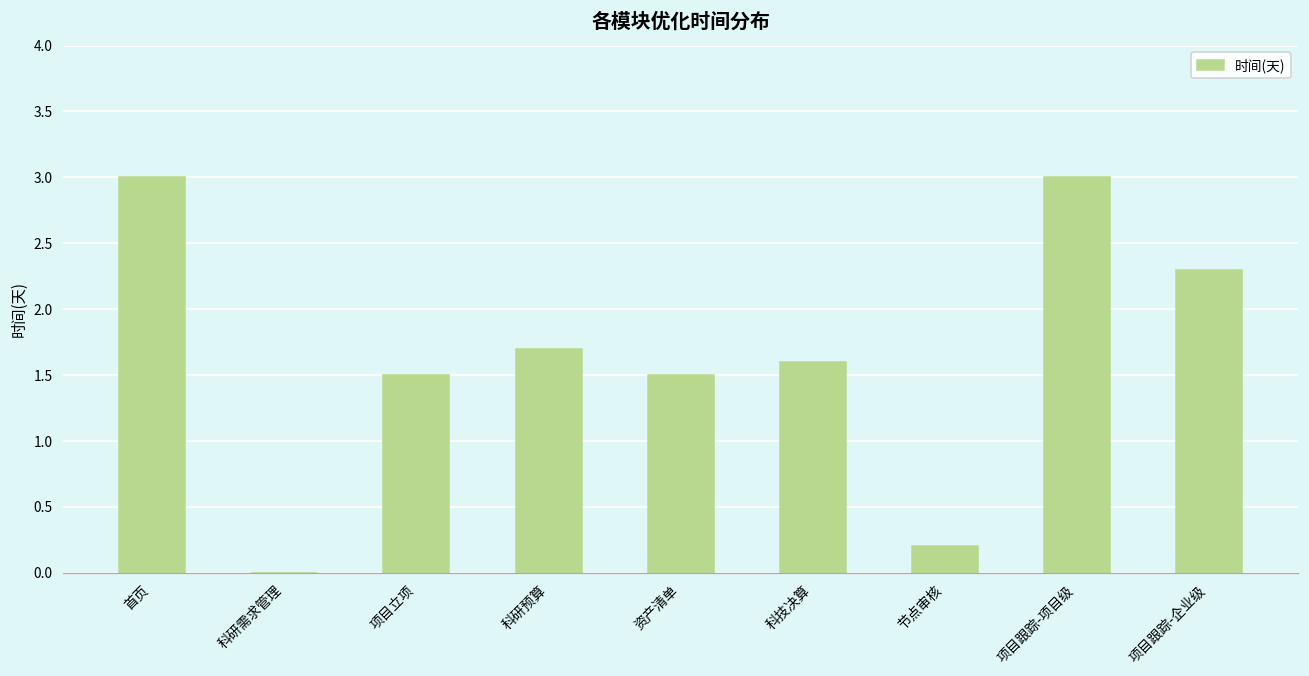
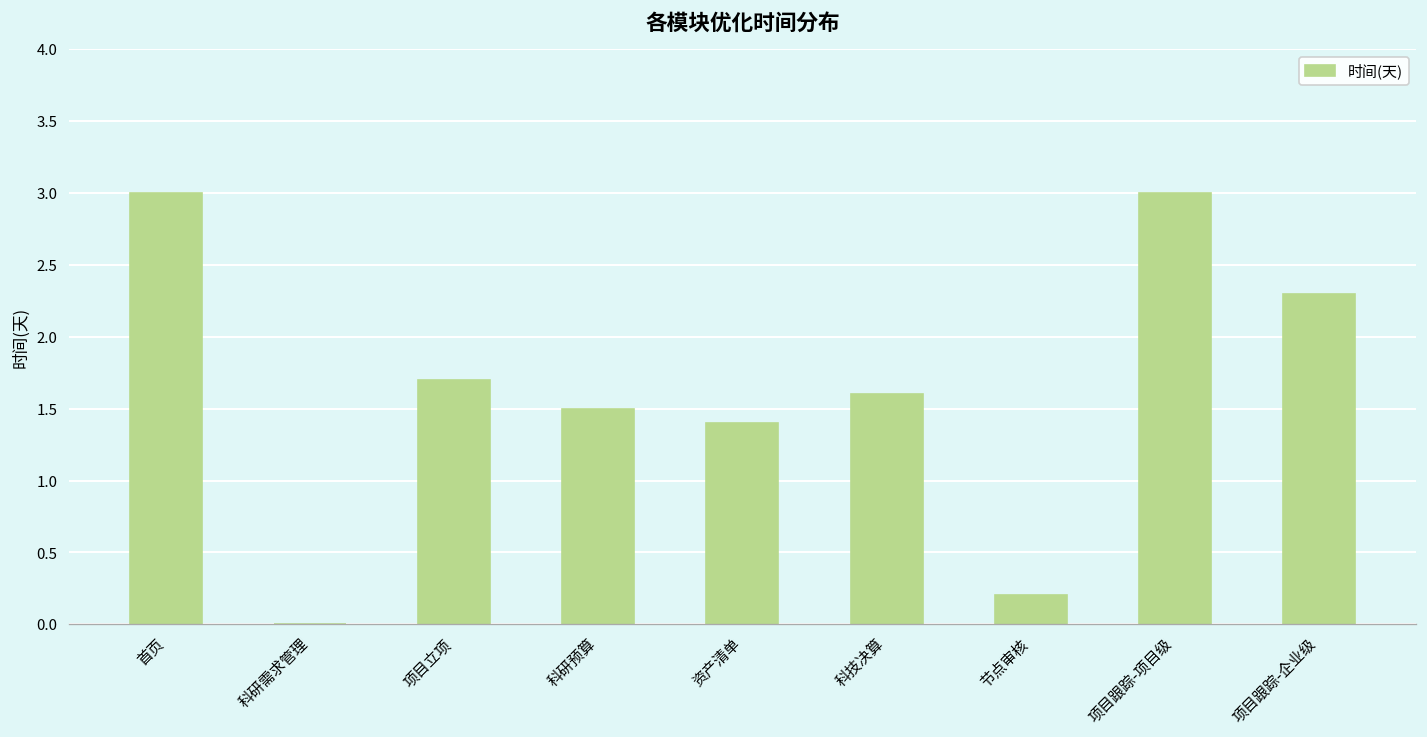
  {
    "首页": 3.0,
    "科研需求管理": 0.0,
-   "项目立项": 1.5,
-   "科研预算": 1.7,
-   "资产清单": 1.5,
+   "项目立项": 1.7,
+   "科研预算": 1.5,
+   "资产清单": 1.4,
    "科技决算": 1.6,
    "节点审核": 0.2,
    "项目跟踪-项目级": 3.0,
    "项目跟踪-企业级": 2.3
  }
